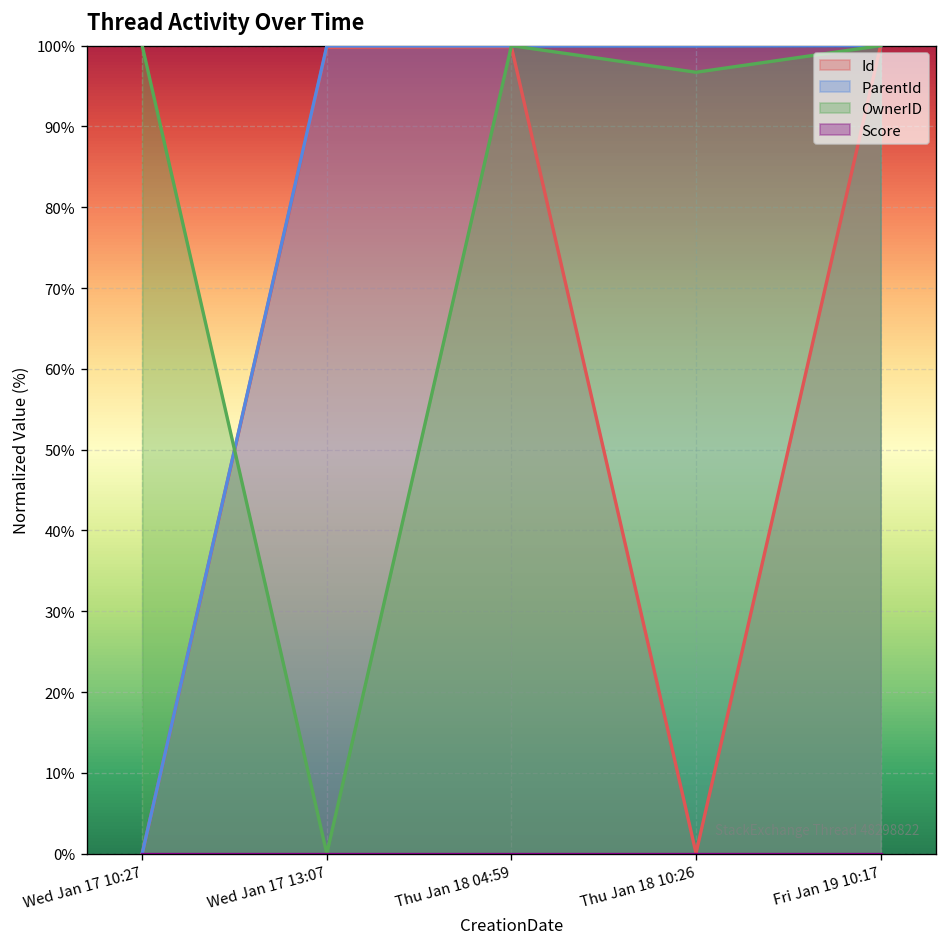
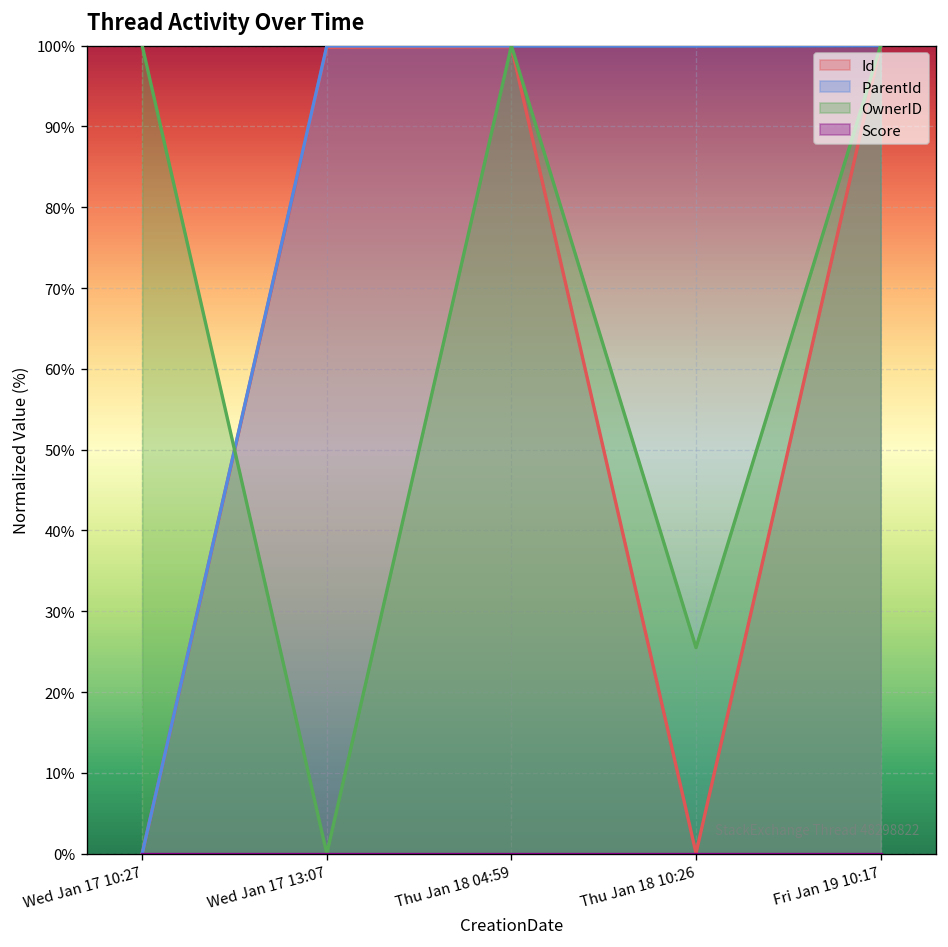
  {
    "ParentId": {
      "Thu Jan 18 10:26": "100%"
    },
    "OwnerID": {
      "Wed Jan 17 10:27": "100%",
-     "Thu Jan 18 10:26": "97%"
+     "Thu Jan 18 10:26": "26%"
    },
    "Score": {
      "Thu Jan 18 04:59": "0%",
      "Fri Jan 19 10:17": "0%"
    }
  }
